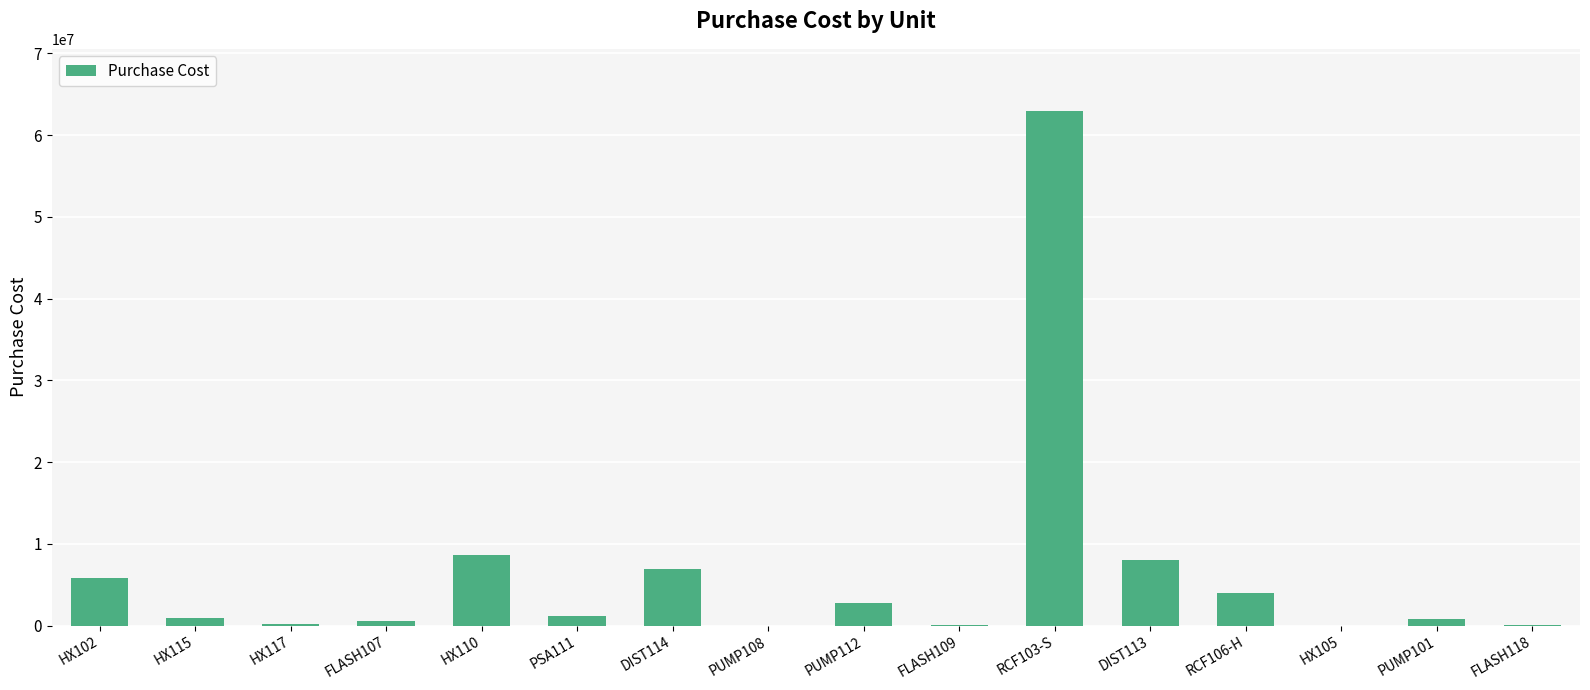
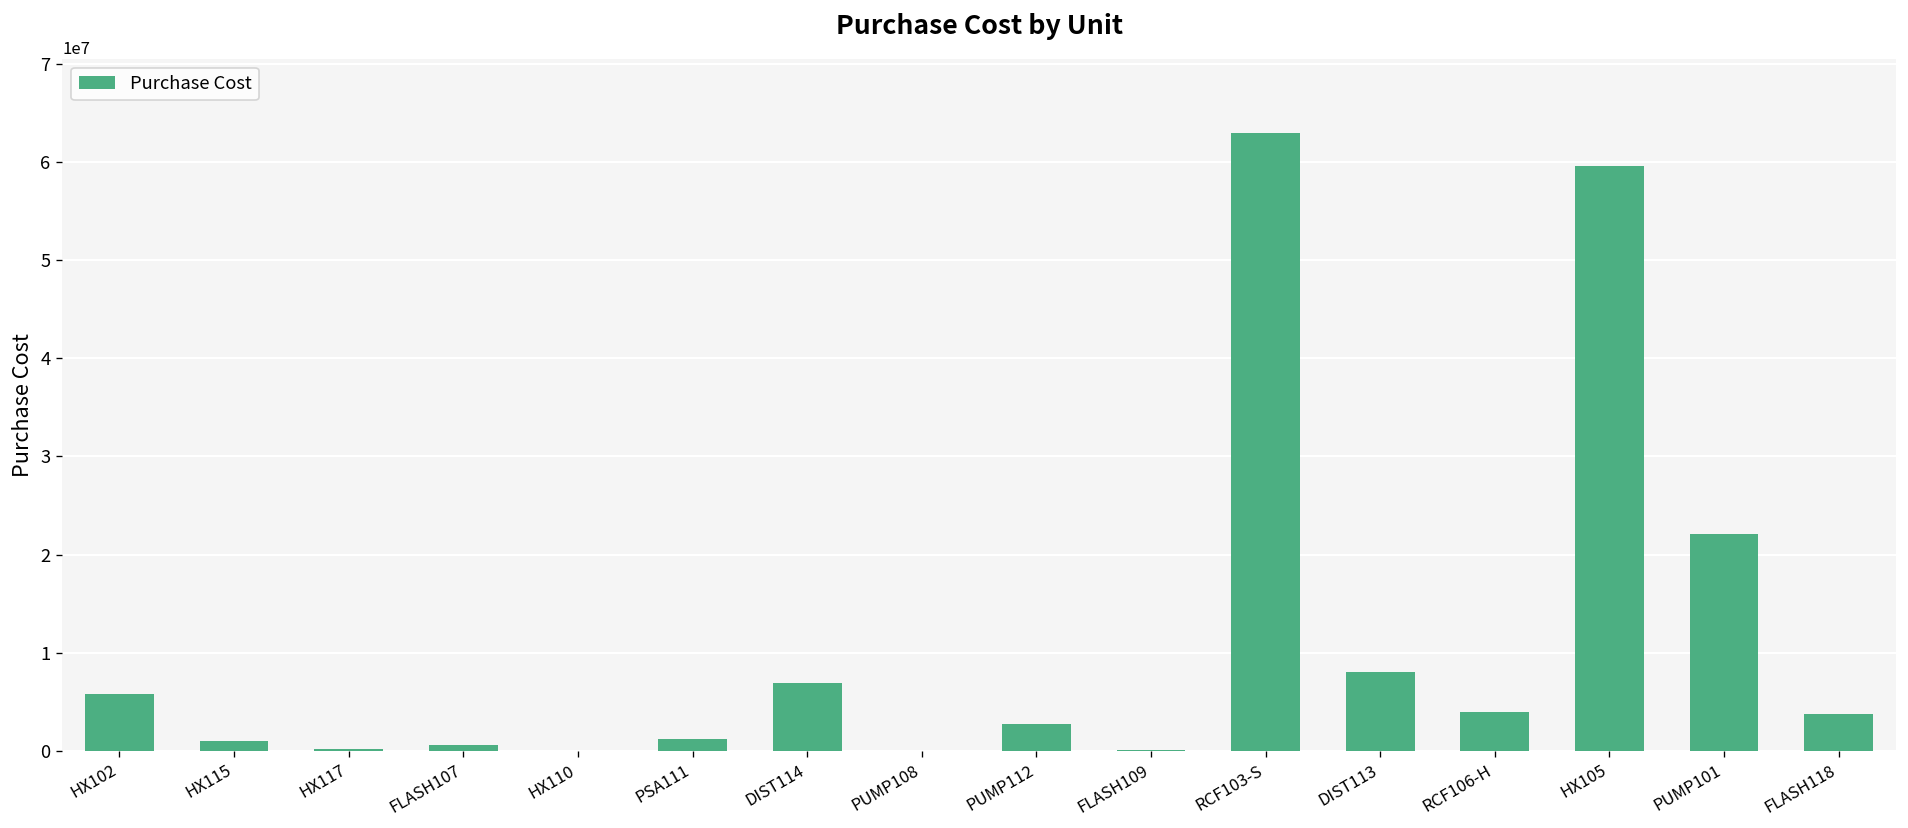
  {
    "HX102": 6000000,
    "HX115": 1000000,
    "FLASH107": 1000000,
-   "HX110": 9000000,
+   "HX110": 0,
    "PSA111": 1000000,
    "DIST114": 7000000,
    "PUMP108": 0,
    "PUMP112": 3000000,
    "RCF103-S": 63000000,
    "DIST113": 8000000,
    "RCF106-H": 4000000,
-   "HX105": 0,
-   "PUMP101": 1000000,
-   "FLASH118": 0
+   "HX105": 60000000,
+   "PUMP101": 22000000,
+   "FLASH118": 4000000
  }
